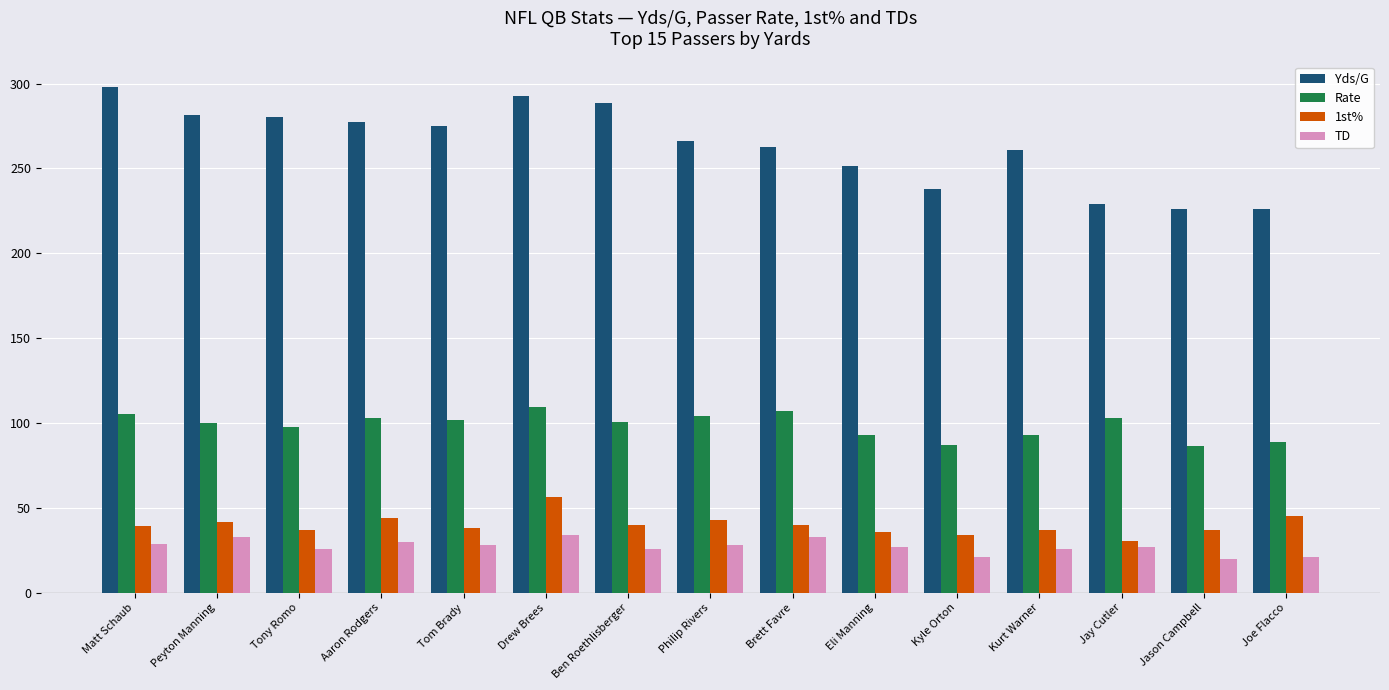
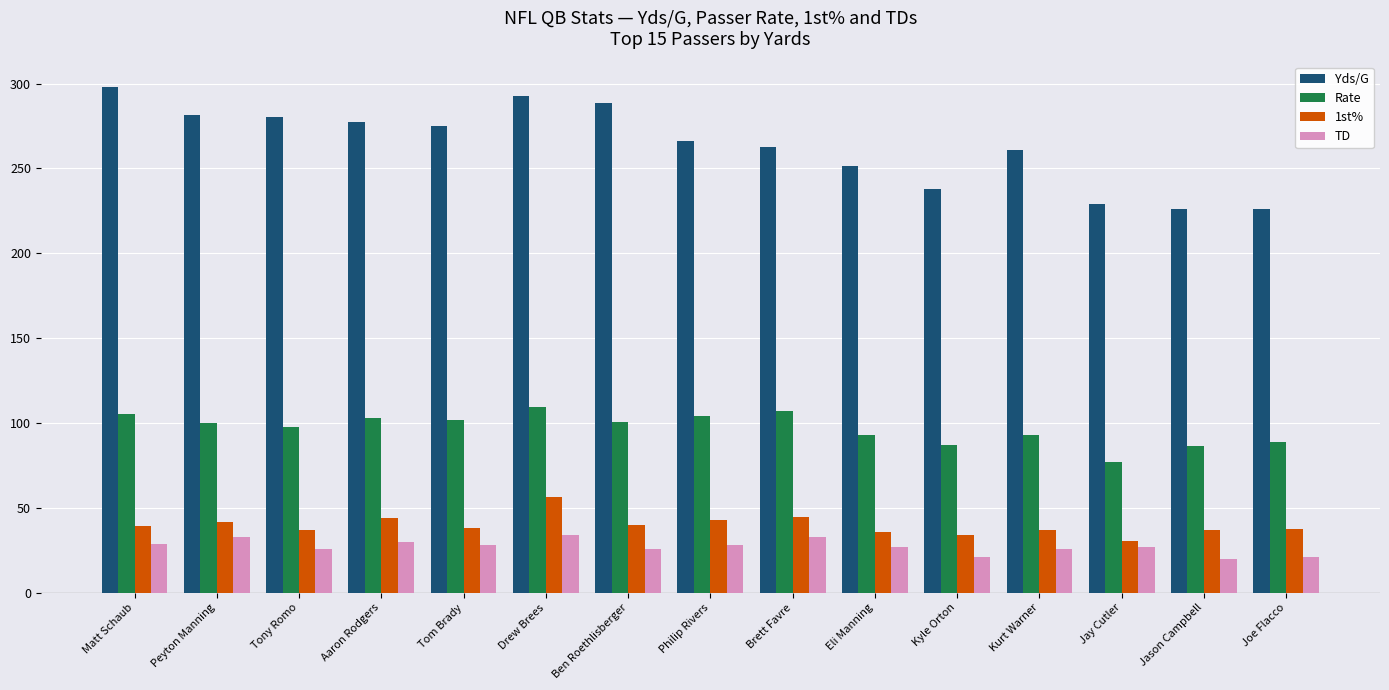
  {
    "Yds/G": {
      "Matt Schaub": 298,
      "Peyton Manning": 281,
      "Tony Romo": 280,
      "Aaron Rodgers": 277,
      "Tom Brady": 275,
      "Drew Brees": 293,
      "Ben Roethlisberger": 289,
      "Philip Rivers": 266,
      "Brett Favre": 263,
      "Eli Manning": 251,
      "Kyle Orton": 238,
      "Kurt Warner": 261,
      "Jay Cutler": 229,
      "Jason Campbell": 226,
      "Joe Flacco": 226
    },
    "Rate": {
      "Matt Schaub": 105,
      "Peyton Manning": 100,
      "Tony Romo": 98,
      "Aaron Rodgers": 103,
      "Tom Brady": 102,
      "Drew Brees": 110,
      "Ben Roethlisberger": 101,
      "Philip Rivers": 104,
      "Brett Favre": 107,
      "Eli Manning": 93,
      "Kyle Orton": 87,
      "Kurt Warner": 93,
-     "Jay Cutler": 103,
+     "Jay Cutler": 77,
      "Jason Campbell": 86,
      "Joe Flacco": 89
    },
    "1st%": {
      "Matt Schaub": 40,
      "Peyton Manning": 42,
      "Tony Romo": 37,
      "Aaron Rodgers": 44,
      "Tom Brady": 38,
      "Drew Brees": 57,
      "Ben Roethlisberger": 40,
      "Philip Rivers": 43,
-     "Brett Favre": 40,
+     "Brett Favre": 45,
      "Eli Manning": 36,
      "Kyle Orton": 34,
      "Kurt Warner": 37,
      "Jay Cutler": 31,
      "Jason Campbell": 37,
-     "Joe Flacco": 46
+     "Joe Flacco": 37
    },
    "TD": {
      "Matt Schaub": 29,
      "Peyton Manning": 33,
      "Tony Romo": 26,
      "Aaron Rodgers": 30,
      "Tom Brady": 28,
      "Drew Brees": 34,
      "Ben Roethlisberger": 26,
      "Philip Rivers": 28,
      "Brett Favre": 33,
      "Eli Manning": 27,
      "Kyle Orton": 21,
      "Kurt Warner": 26,
      "Jay Cutler": 27,
      "Jason Campbell": 20,
      "Joe Flacco": 21
    }
  }
